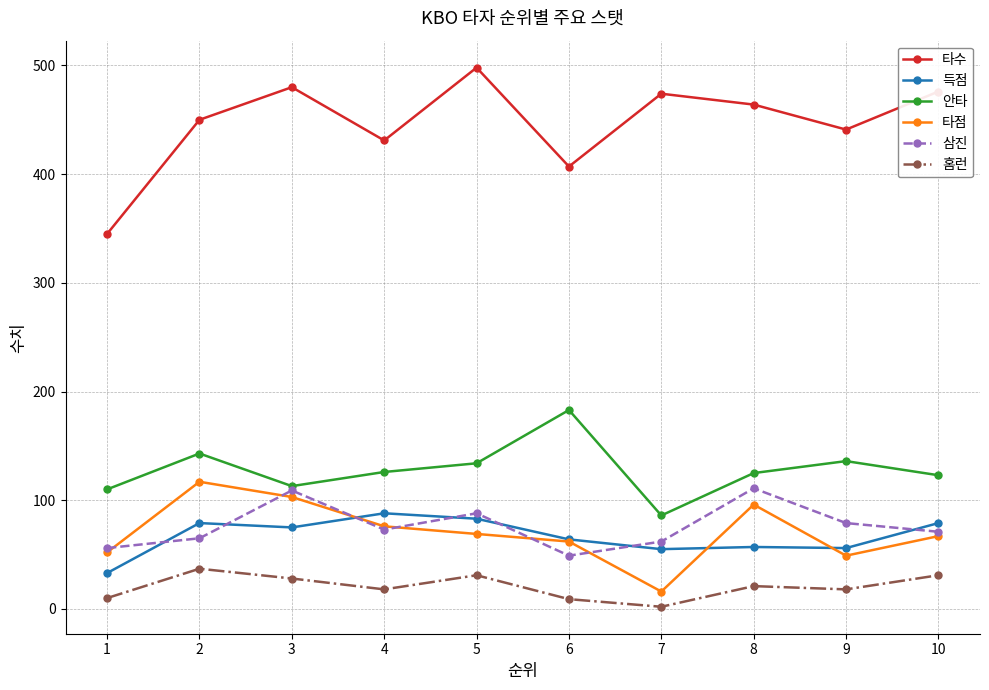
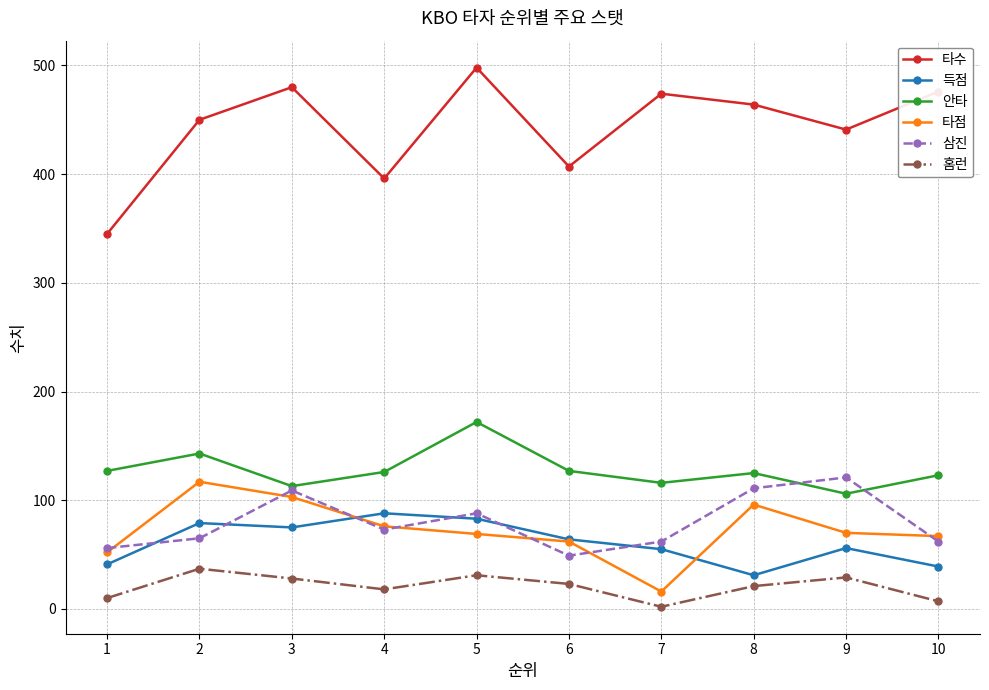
  {
    "타수": {
      "1": 345,
      "2": 450,
      "3": 480,
-     "4": 431,
+     "4": 396,
      "5": 498,
      "6": 407,
      "7": 474,
      "8": 464,
      "9": 441
    },
    "득점": {
-     "1": 33,
+     "1": 41,
      "2": 79,
      "3": 75,
      "4": 88,
      "5": 83,
      "7": 55,
-     "8": 57,
+     "8": 31,
      "9": 56,
-     "10": 79
+     "10": 39
    },
    "안타": {
-     "1": 110,
+     "1": 127,
      "2": 143,
      "3": 113,
      "4": 126,
-     "5": 134,
-     "6": 183,
-     "7": 86,
+     "5": 172,
+     "6": 127,
+     "7": 116,
      "8": 125,
-     "9": 136,
+     "9": 106,
      "10": 123
    },
    "타점": {
      "1": 52,
      "2": 117,
      "3": 103,
      "4": 76,
      "5": 69,
      "7": 16,
      "8": 96,
-     "9": 49,
+     "9": 70,
      "10": 67
    },
    "삼진": {
      "1": 56,
      "2": 65,
      "3": 109,
      "4": 73,
      "5": 88,
      "6": 49,
      "7": 62,
      "8": 111,
-     "9": 79,
-     "10": 71
+     "9": 121,
+     "10": 62
    },
    "홈런": {
      "1": 10,
      "2": 37,
      "3": 28,
      "4": 18,
      "5": 31,
-     "6": 9,
+     "6": 23,
      "7": 2,
      "8": 21,
-     "9": 18,
-     "10": 31
+     "9": 29,
+     "10": 7
    }
  }
